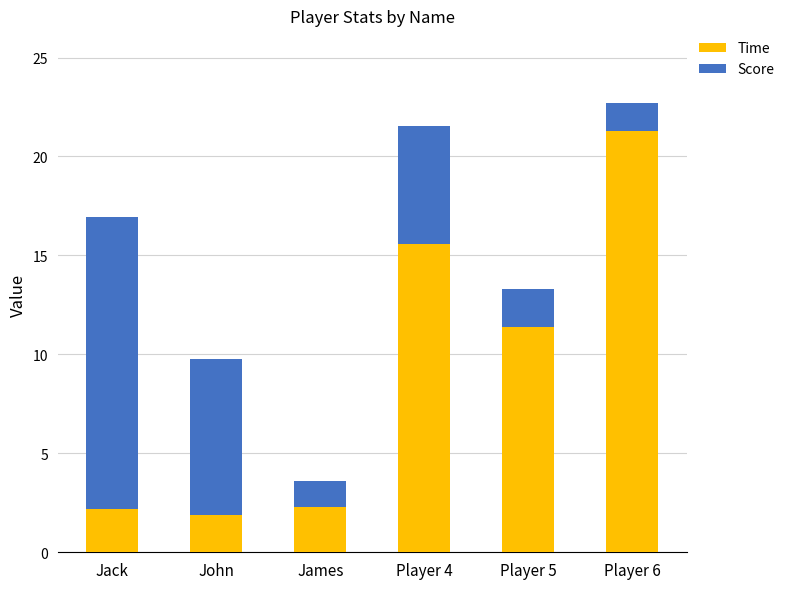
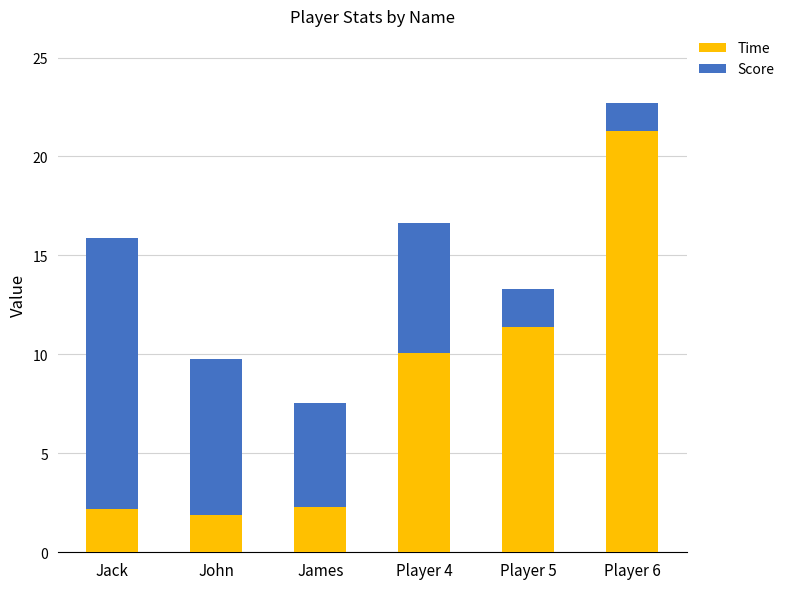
  {
    "Time": {
      "Jack": 2.2,
      "John": 1.9,
      "James": 2.3,
-     "Player 4": 15.6,
+     "Player 4": 10.1,
      "Player 5": 11.4,
      "Player 6": 21.3
    },
    "Score": {
-     "Jack": 14.8,
+     "Jack": 13.7,
      "John": 7.9,
-     "James": 1.3,
-     "Player 4": 6.0,
+     "James": 5.2,
+     "Player 4": 6.6,
      "Player 5": 1.9,
      "Player 6": 1.4
    }
  }
